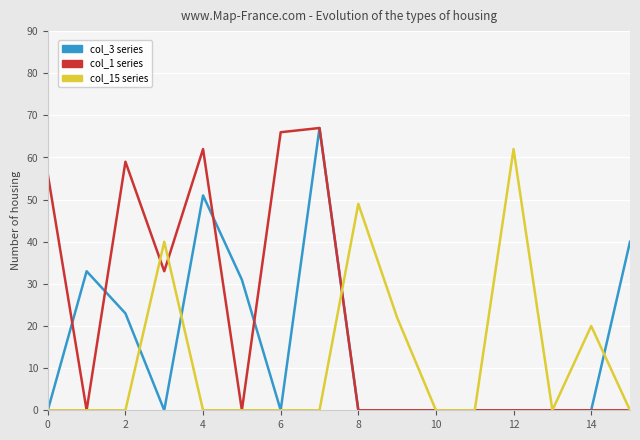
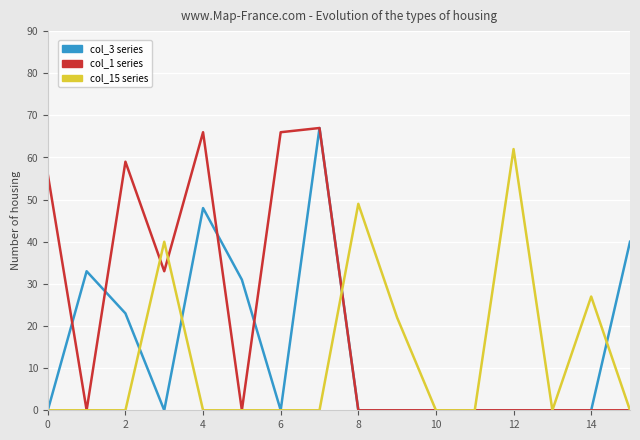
  {
    "col_3 series": {
      "2": 23,
-     "4": 51
+     "4": 48
    },
    "col_1 series": {
      "0": 56,
      "2": 59,
-     "4": 62,
+     "4": 66,
      "6": 66
    },
    "col_15 series": {
      "2": 0,
      "4": 0,
      "8": 49,
      "12": 62,
-     "14": 20
+     "14": 27
    }
  }
